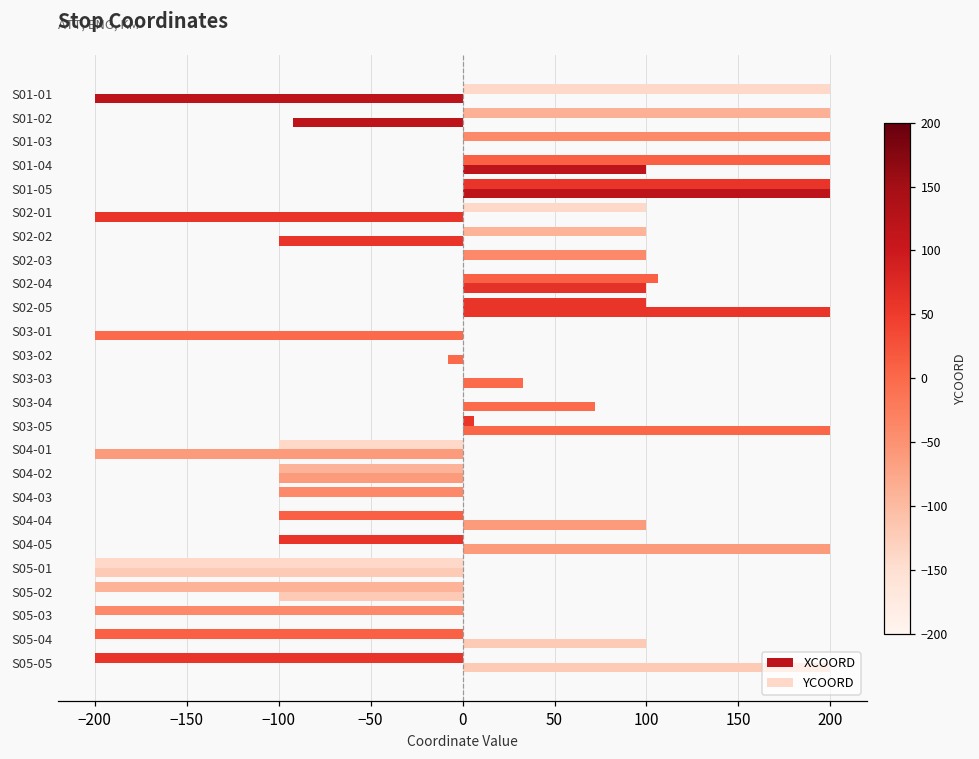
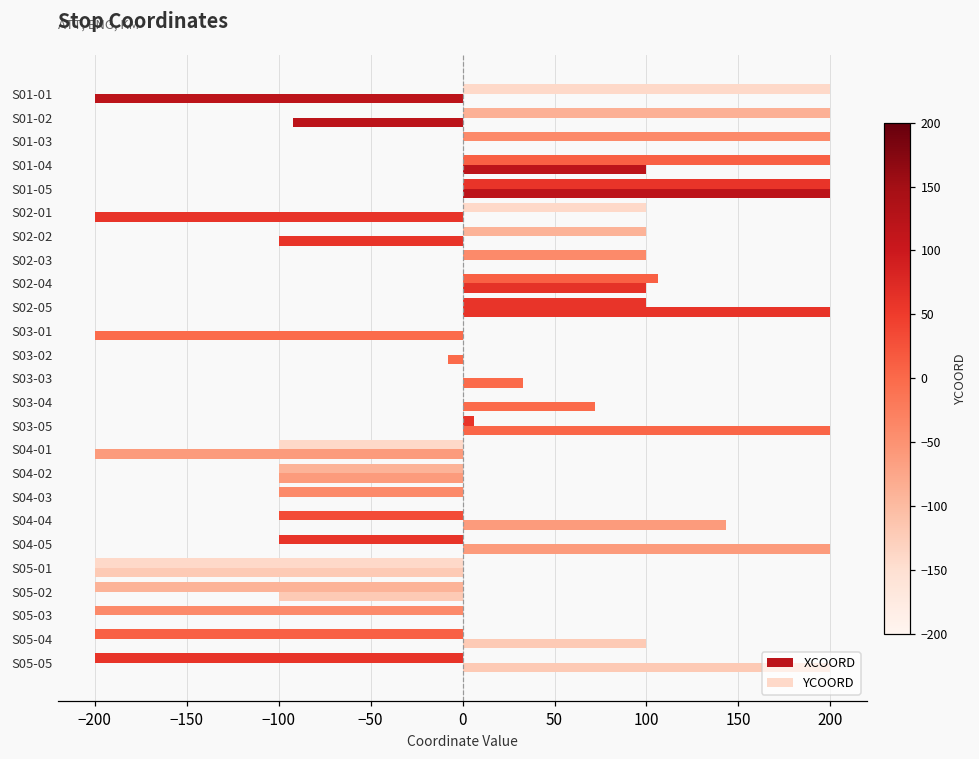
  {
    "XCOORD": {
      "S01-01": -200,
      "S01-02": -92,
      "S01-03": 0,
      "S01-04": 100,
      "S01-05": 200,
      "S02-01": -200,
      "S02-02": -100,
      "S02-03": 0,
      "S02-04": 100,
      "S02-05": 200,
      "S03-01": -200,
      "S03-02": -8,
      "S03-03": 33,
      "S03-04": 72,
      "S03-05": 200,
      "S04-01": -200,
      "S04-02": -100,
      "S04-03": 0,
-     "S04-04": 100,
+     "S04-04": 143,
      "S04-05": 200,
      "S05-01": -200,
      "S05-02": -100,
      "S05-03": 0,
      "S05-04": 100
    },
    "YCOORD": {
      "S01-01": 200,
      "S01-02": 200,
      "S01-03": 200,
      "S01-04": 200,
      "S01-05": 200,
      "S02-01": 100,
      "S02-02": 100,
      "S02-03": 100,
      "S02-04": 106,
      "S02-05": 100,
      "S03-01": 0,
      "S03-02": 0,
      "S03-03": 0,
      "S03-04": 0,
      "S03-05": 6,
      "S04-01": -100,
      "S04-02": -100,
      "S04-03": -100,
      "S04-04": -100,
      "S04-05": -100,
      "S05-01": -200,
      "S05-02": -200,
      "S05-03": -200,
      "S05-04": -200,
      "S05-05": -200
    }
  }
